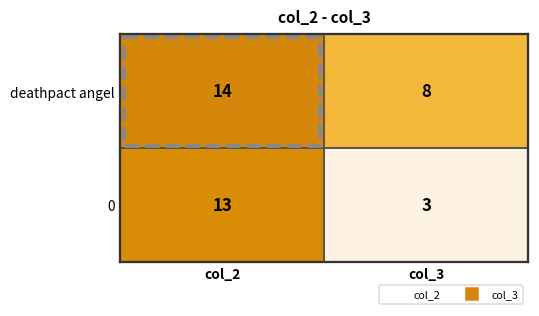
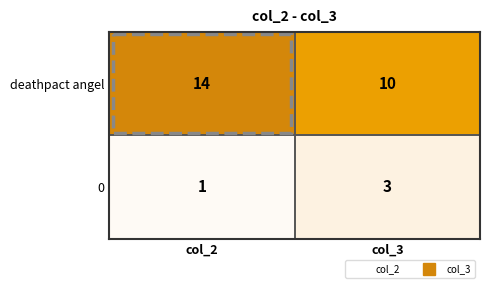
  {
    "deathpact angel": {
      "col_2": 14,
-     "col_3": 8
+     "col_3": 10
    },
    "0": {
-     "col_2": 13,
+     "col_2": 1,
      "col_3": 3
    }
  }
